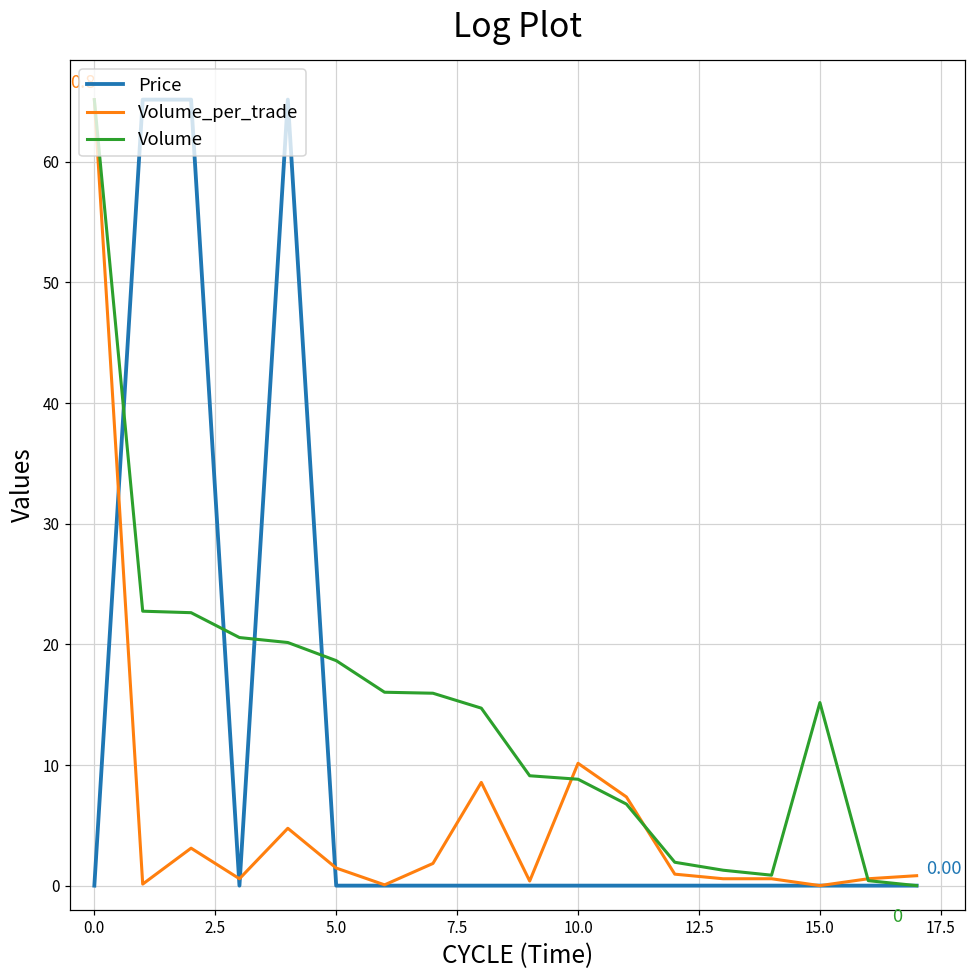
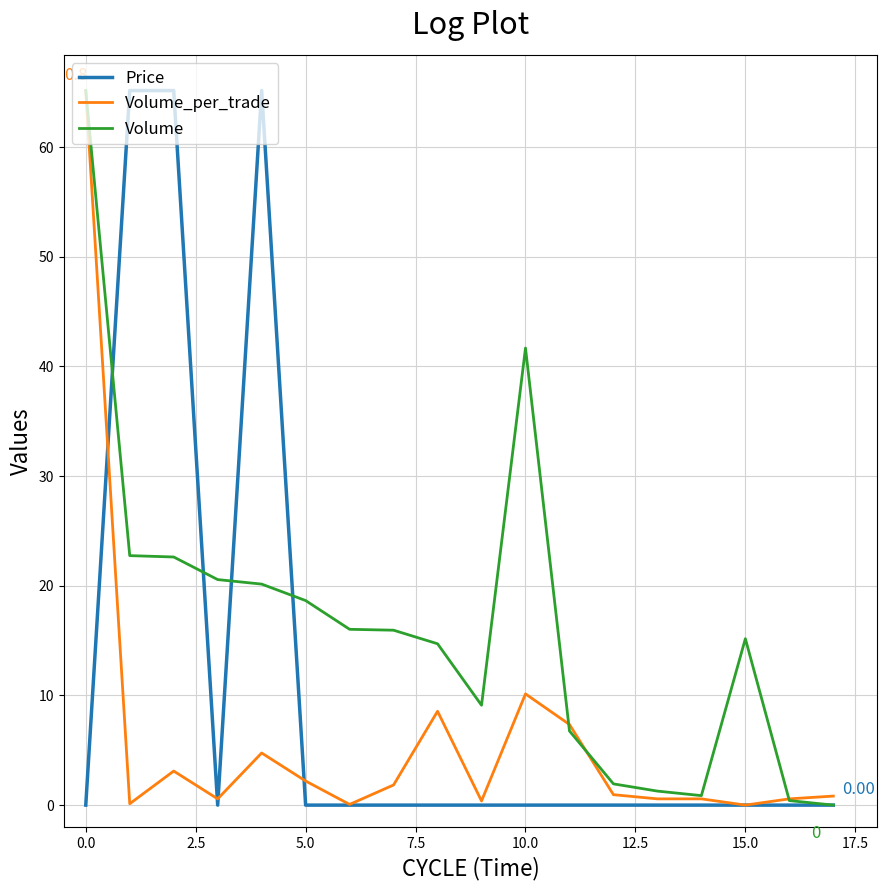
  {
    "Price": {
      "0.0": 0.0,
      "5.0": 0.0,
      "10.0": 0.0
    },
    "Volume_per_trade": {
-     "5.0": 1.5,
+     "5.0": 2.2,
      "10.0": 10.1
    },
    "Volume": {
      "5.0": 18.7,
-     "10.0": 8.8,
+     "10.0": 41.7,
      "15.0": 15.2
    }
  }
